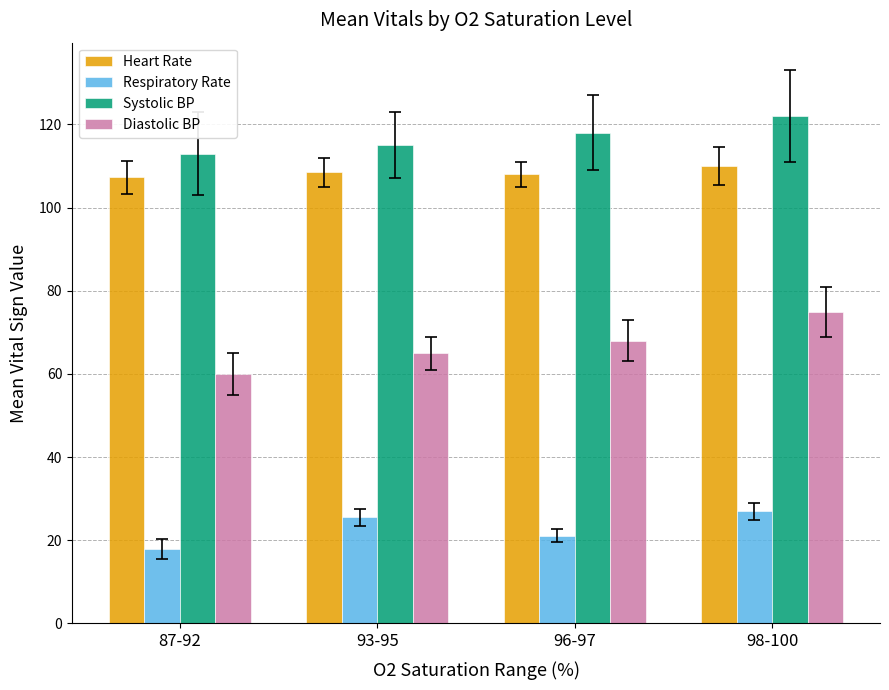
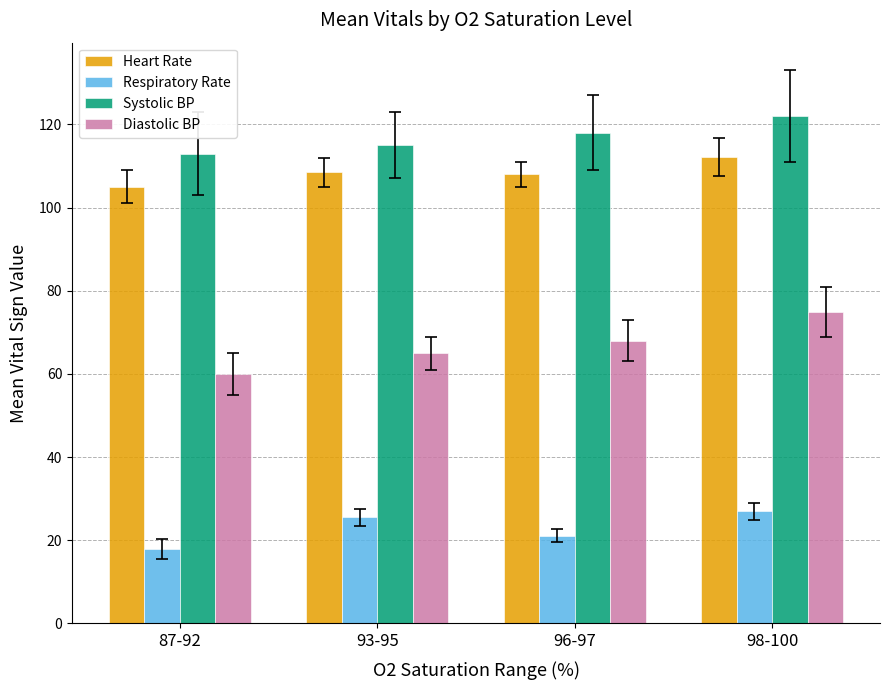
  {
    "Heart Rate": {
-     "87-92": 107,
+     "87-92": 105,
      "93-95": 109,
      "96-97": 108,
-     "98-100": 110
+     "98-100": 112
    },
    "Respiratory Rate": {
      "87-92": 18,
      "93-95": 26,
      "96-97": 21,
      "98-100": 27
    },
    "Systolic BP": {
      "87-92": 113,
      "93-95": 115,
      "96-97": 118,
      "98-100": 122
    },
    "Diastolic BP": {
      "87-92": 60,
      "93-95": 65,
      "96-97": 68,
      "98-100": 75
    }
  }
